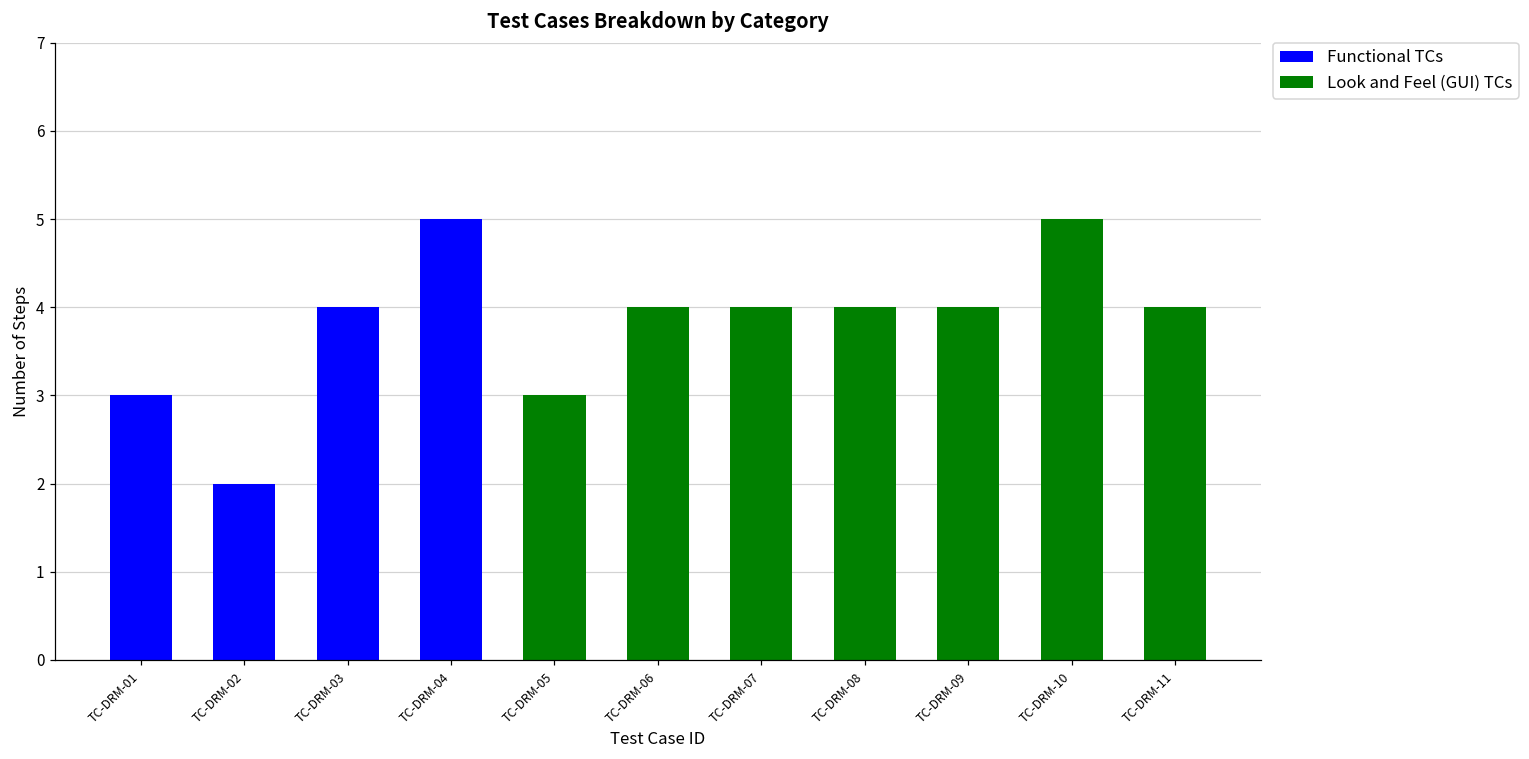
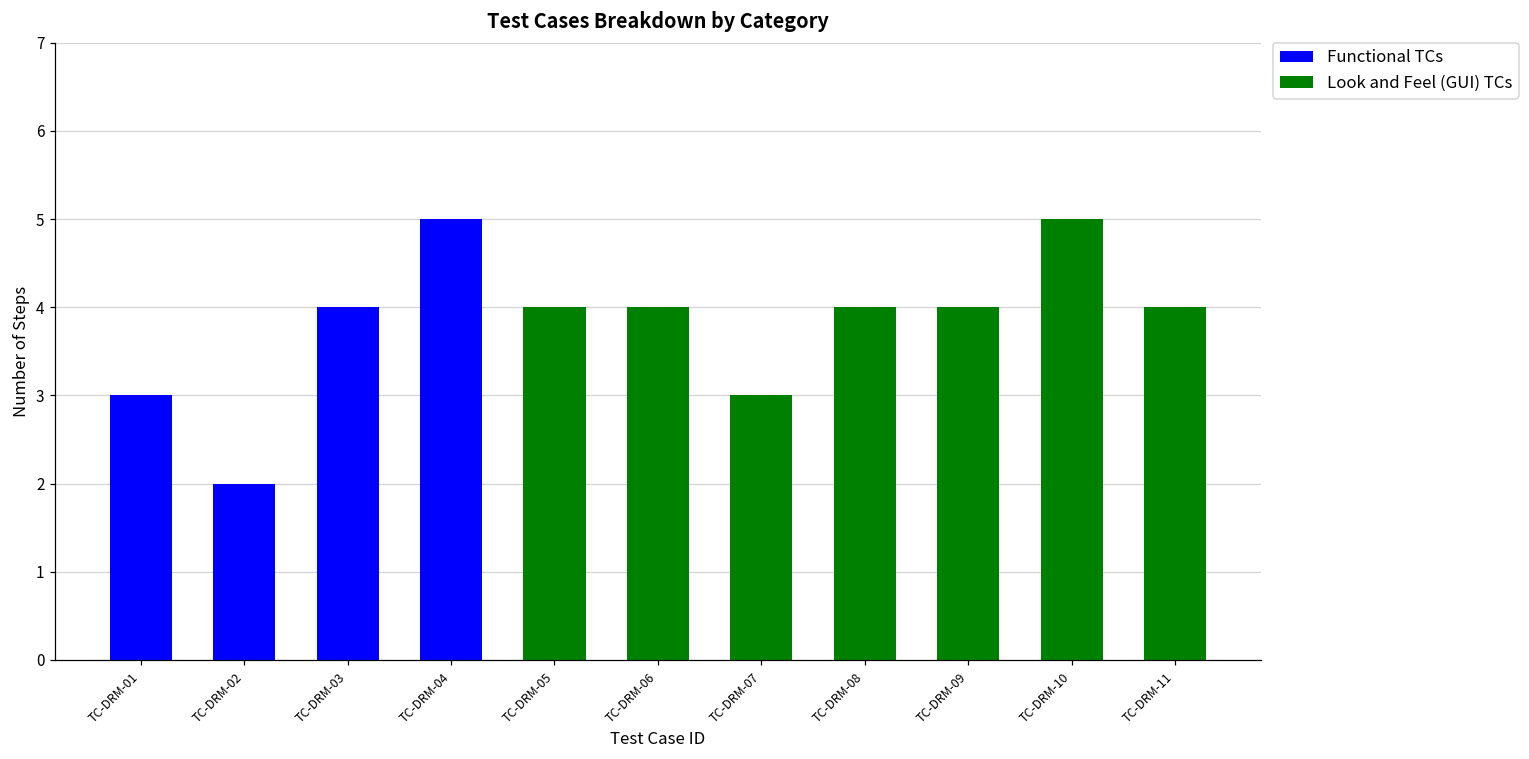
  {
    "Functional TCs": {
      "TC-DRM-01": 3,
      "TC-DRM-02": 2,
      "TC-DRM-03": 4,
      "TC-DRM-04": 5,
      "TC-DRM-05": 0,
      "TC-DRM-06": 0,
      "TC-DRM-07": 0,
      "TC-DRM-08": 0,
      "TC-DRM-09": 0,
      "TC-DRM-10": 0,
      "TC-DRM-11": 0
    },
    "Look and Feel (GUI) TCs": {
-     "TC-DRM-05": 3,
-     "TC-DRM-07": 4
+     "TC-DRM-05": 4,
+     "TC-DRM-07": 3
    }
  }
